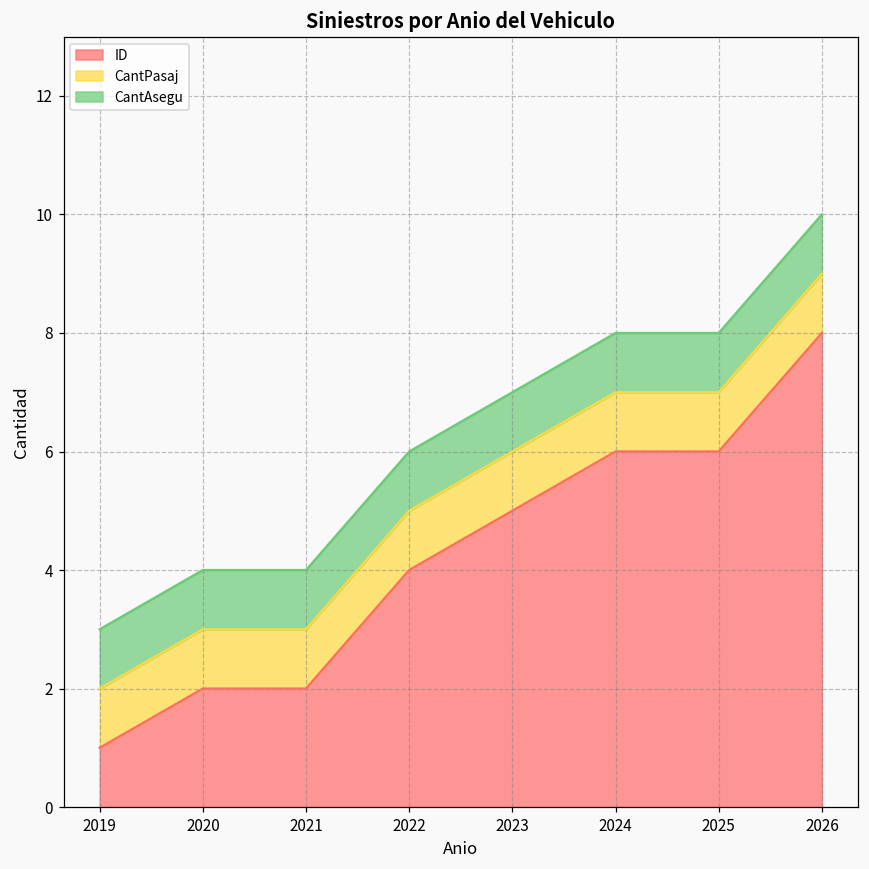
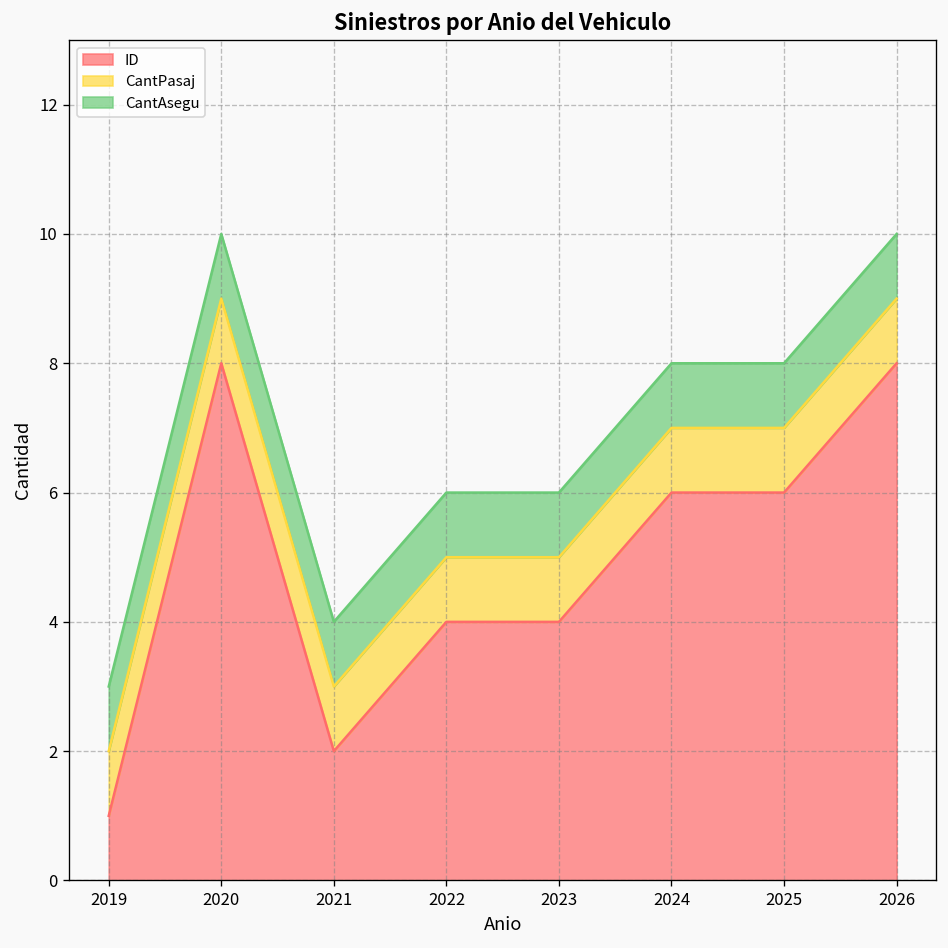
  {
    "ID": {
      "2019": 1,
-     "2020": 2,
+     "2020": 8,
      "2021": 2,
      "2022": 4,
-     "2023": 5,
+     "2023": 4,
      "2024": 6,
      "2025": 6,
      "2026": 8
    },
    "CantPasaj": {
      "2019": 1,
      "2020": 1,
      "2021": 1,
      "2022": 1,
      "2023": 1,
      "2024": 1,
      "2025": 1,
      "2026": 1
    },
    "CantAsegu": {
      "2019": 1,
      "2020": 1,
      "2021": 1,
      "2022": 1,
      "2023": 1,
      "2024": 1,
      "2025": 1,
      "2026": 1
    }
  }
